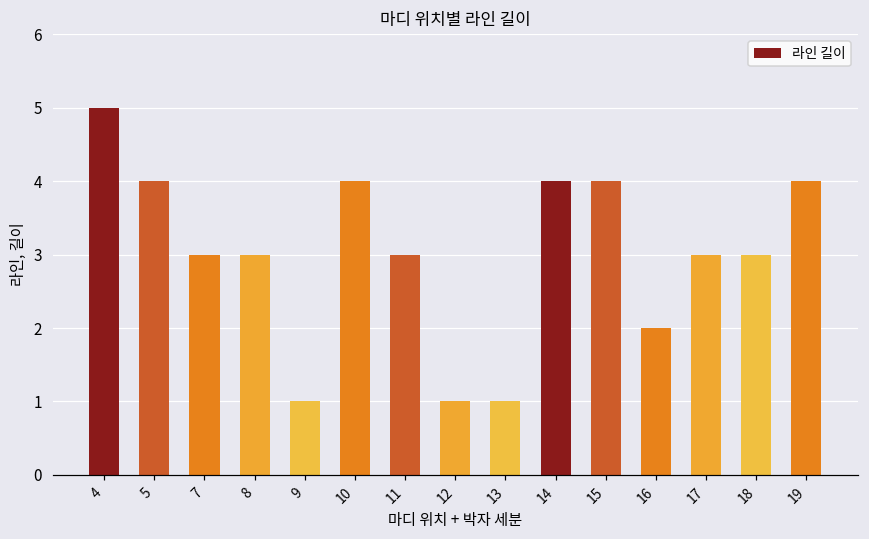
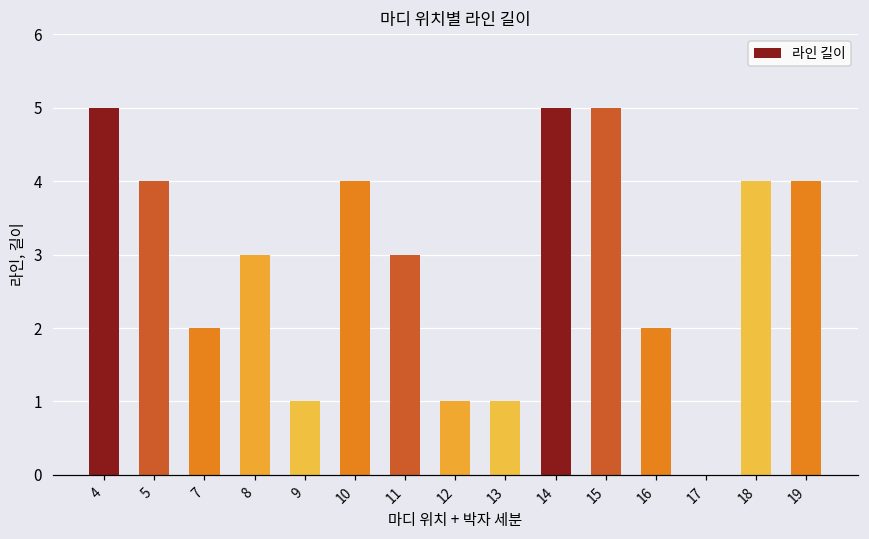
  {
    "4": 5,
    "5": 4,
-   "7": 3,
+   "7": 2,
    "8": 3,
    "9": 1,
    "10": 4,
    "11": 3,
    "12": 1,
    "13": 1,
-   "14": 4,
-   "15": 4,
+   "14": 5,
+   "15": 5,
    "16": 2,
-   "17": 3,
-   "18": 3,
+   "17": 0,
+   "18": 4,
    "19": 4
  }
